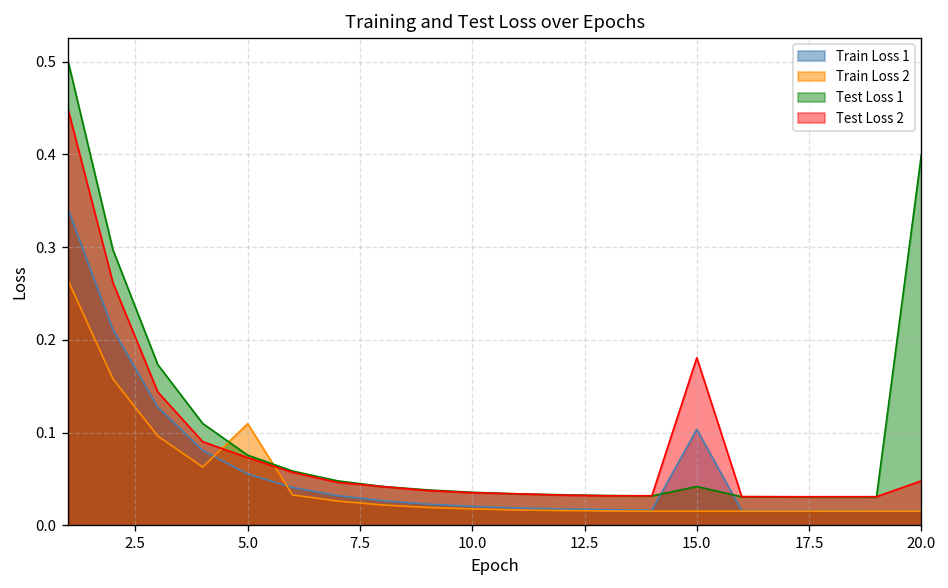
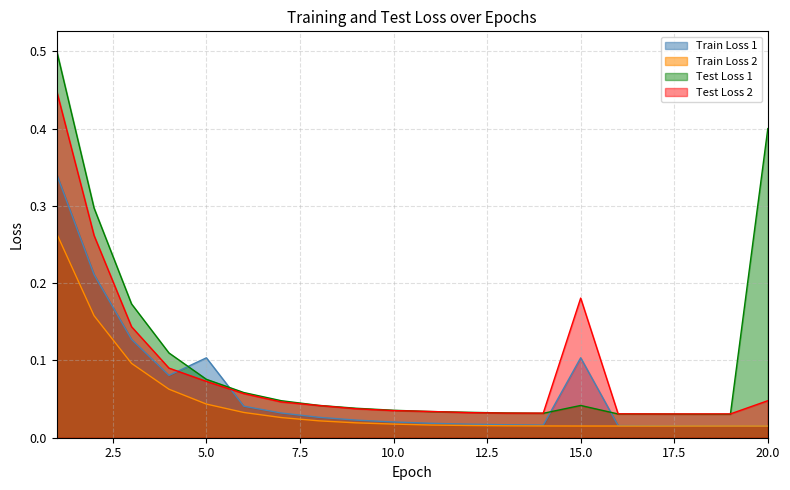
  {
    "Train Loss 1": {
-     "5.0": 0.06,
+     "5.0": 0.10,
      "15.0": 0.10
    },
    "Train Loss 2": {
-     "5.0": 0.11,
+     "5.0": 0.04,
      "15.0": 0.02
    },
    "Test Loss 1": {
      "15.0": 0.04,
      "20.0": 0.40
    },
    "Test Loss 2": {
      "15.0": 0.18,
      "20.0": 0.05
    }
  }
